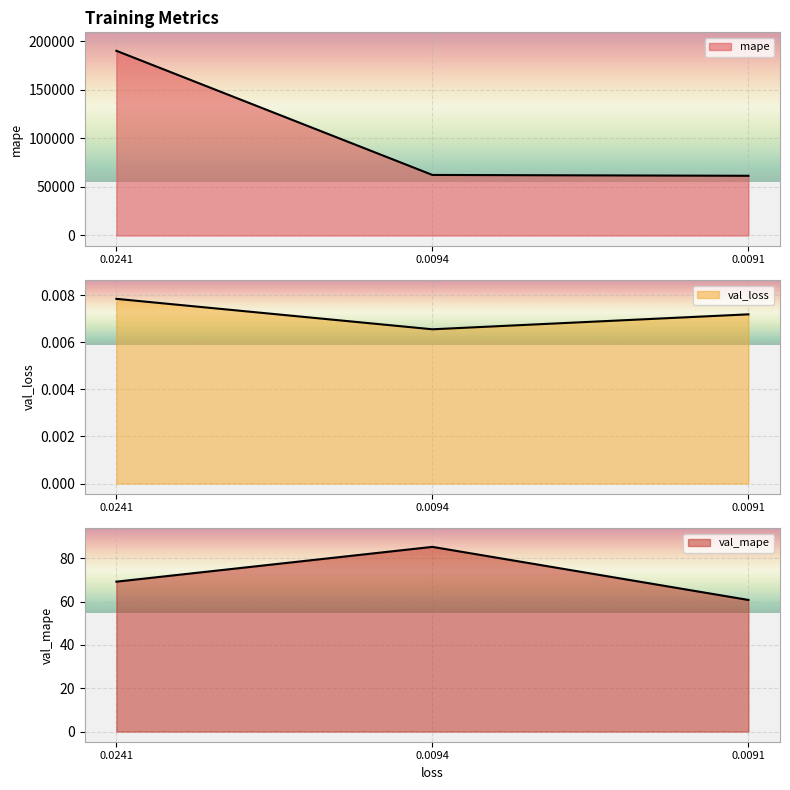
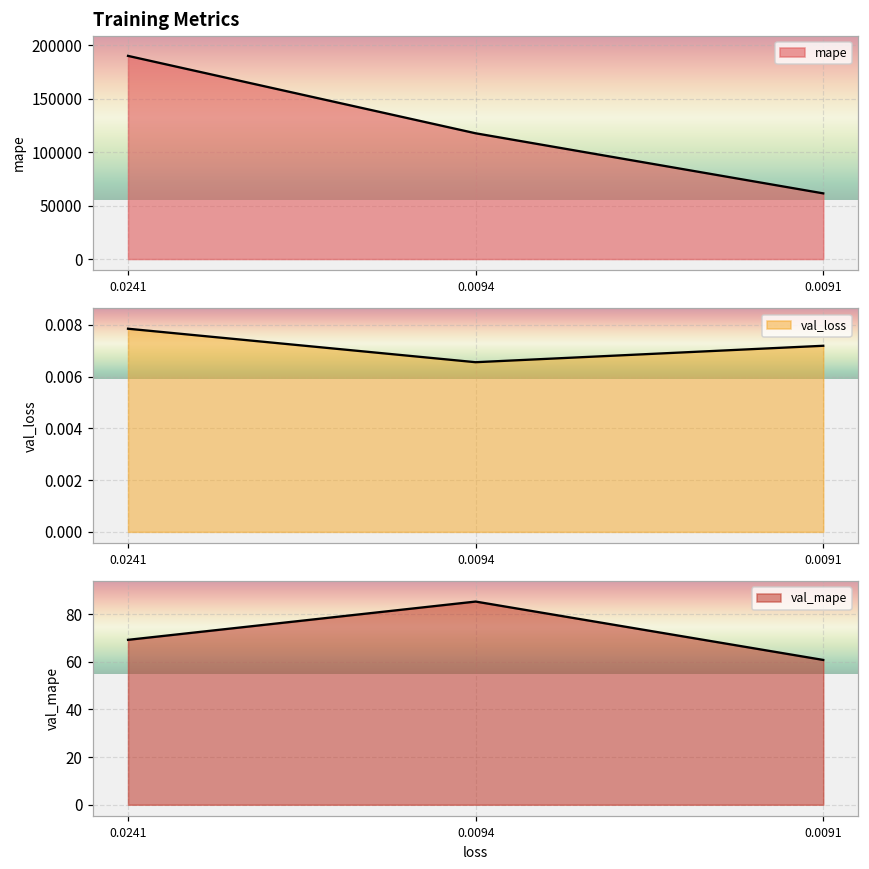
  {
    "Training Metrics": {
      "0.0241": 190000,
-     "0.0094": 60000,
+     "0.0094": 120000,
      "0.0091": 60000
    }
  }
